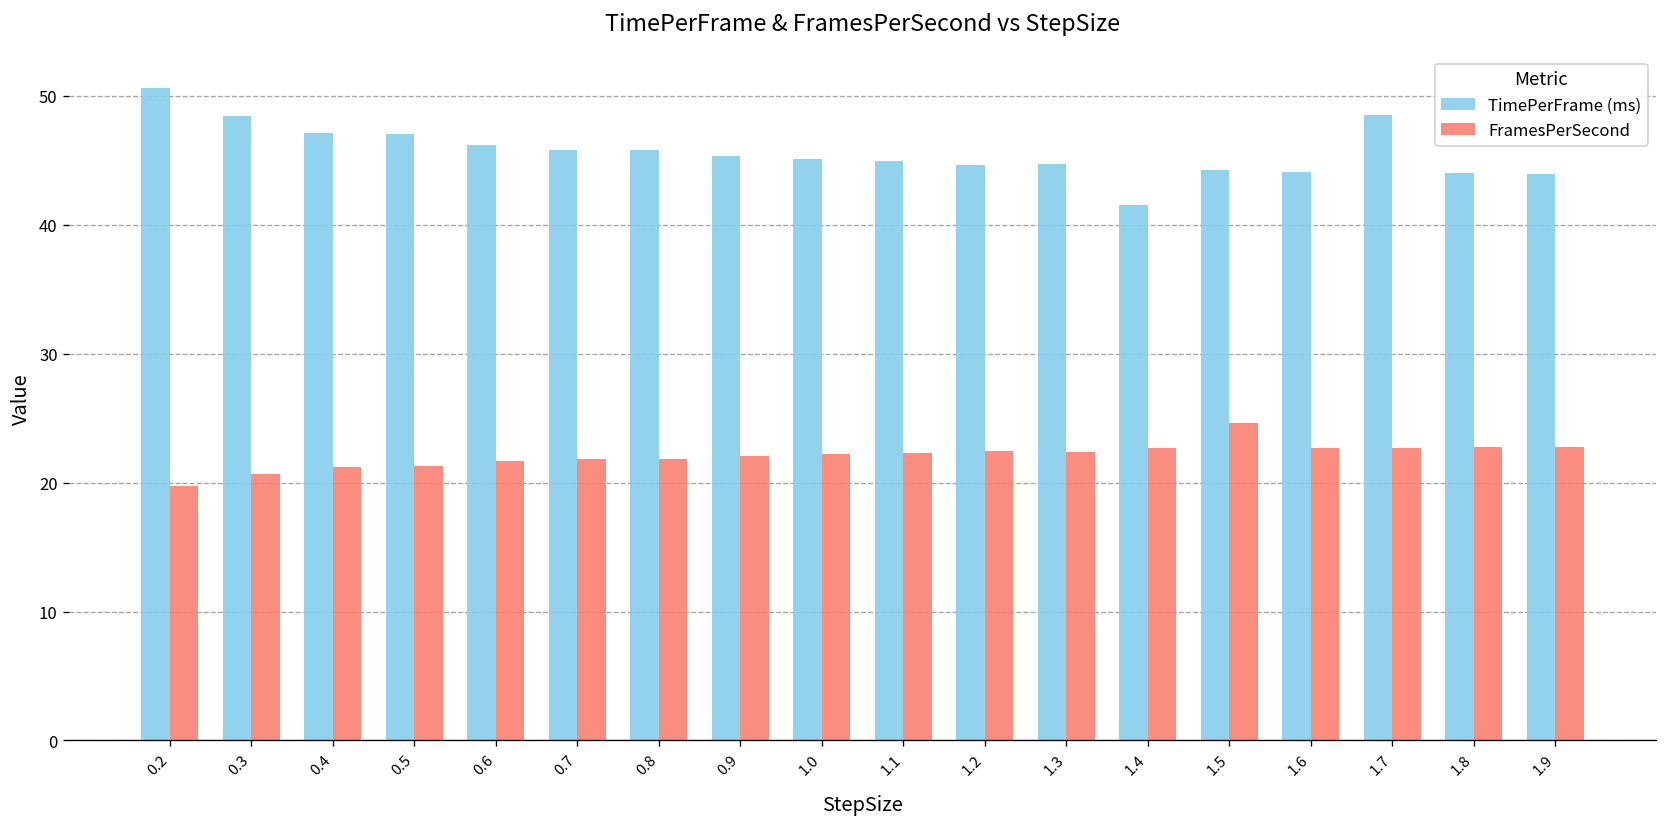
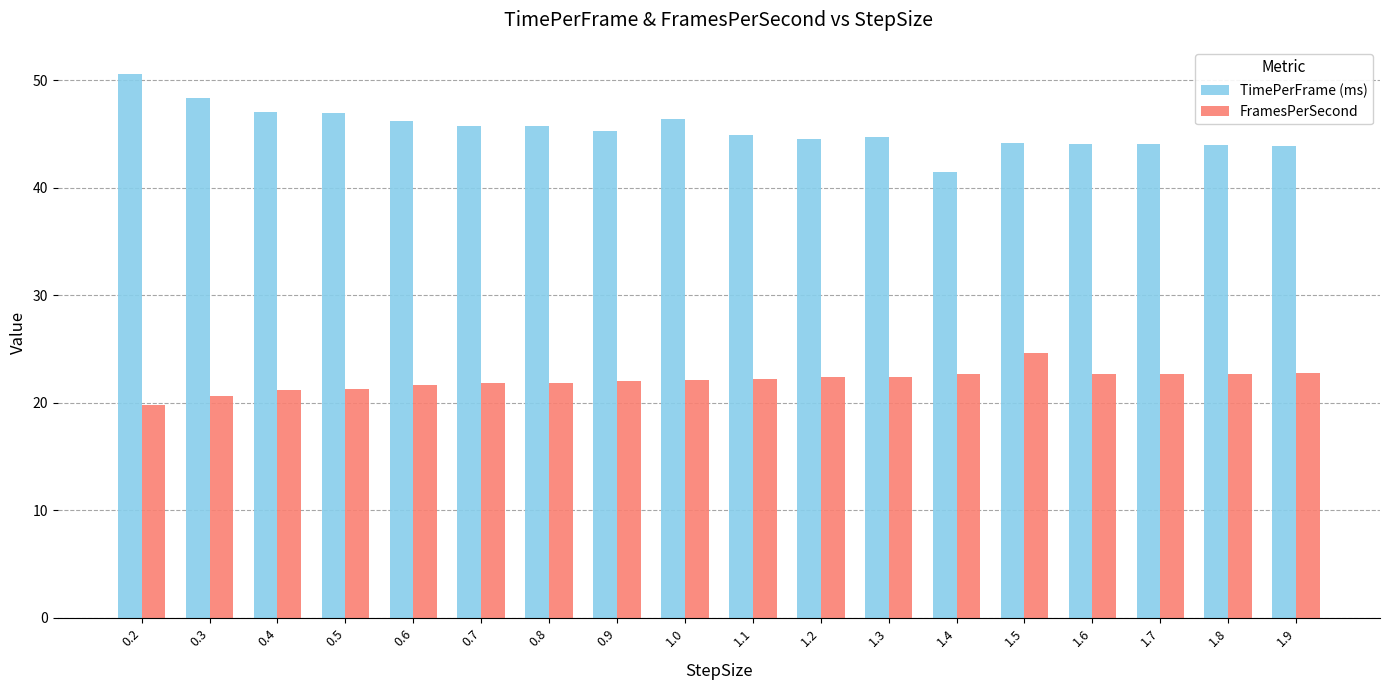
  {
    "TimePerFrame (ms)": {
      "0.2": 50.6,
      "0.3": 48.4,
      "0.4": 47.1,
      "0.5": 47.0,
      "0.6": 46.2,
      "0.7": 45.8,
      "0.8": 45.8,
      "0.9": 45.3,
-     "1.0": 45.1,
+     "1.0": 46.4,
      "1.1": 44.9,
      "1.2": 44.6,
      "1.3": 44.7,
      "1.4": 41.5,
      "1.5": 44.2,
      "1.6": 44.1,
-     "1.7": 48.5,
+     "1.7": 44.1,
      "1.8": 44.0,
      "1.9": 43.9
    },
    "FramesPerSecond": {
      "0.2": 19.8,
      "0.3": 20.7,
      "0.4": 21.2,
      "0.5": 21.3,
      "0.6": 21.6,
      "0.7": 21.8,
      "0.8": 21.8,
      "0.9": 22.1,
      "1.0": 22.2,
      "1.1": 22.3,
      "1.2": 22.4,
      "1.3": 22.4,
      "1.4": 22.7,
      "1.5": 24.6,
      "1.6": 22.7,
      "1.7": 22.7,
      "1.8": 22.7,
      "1.9": 22.8
    }
  }
